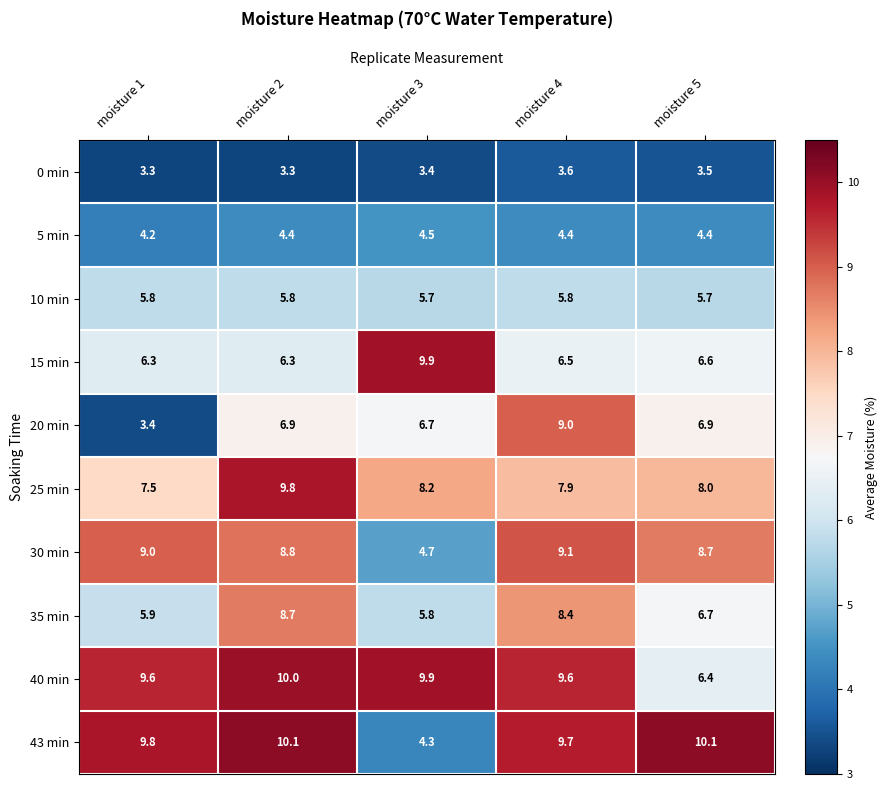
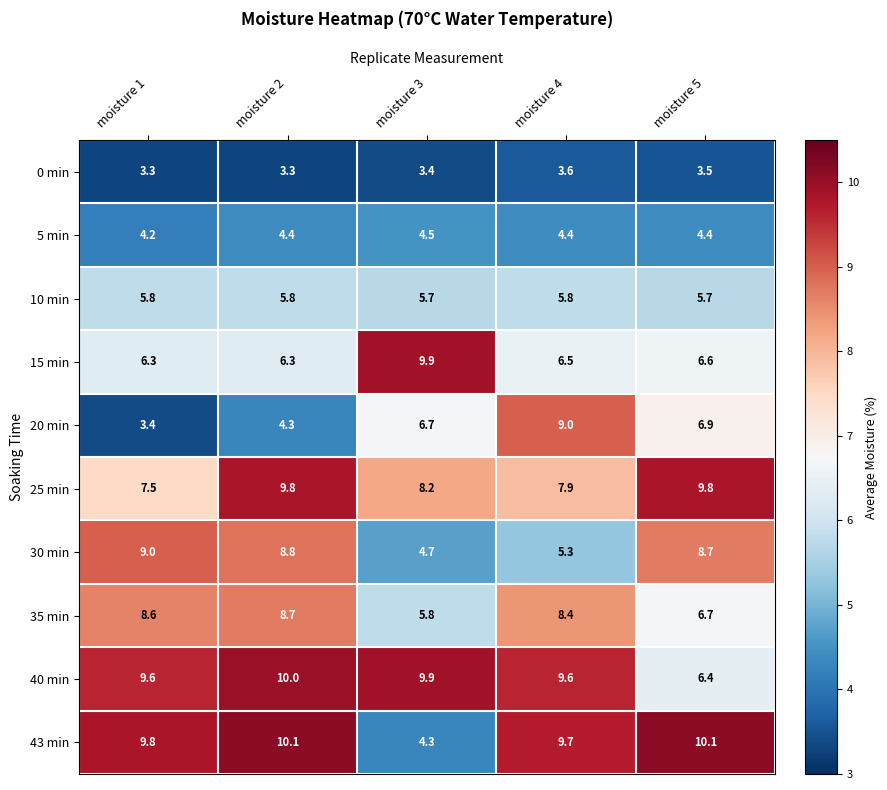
  {
    "0 min": {
      "moisture 1": 3.3,
      "moisture 2": 3.3,
      "moisture 3": 3.4,
      "moisture 4": 3.6,
      "moisture 5": 3.5
    },
    "5 min": {
      "moisture 1": 4.2,
      "moisture 2": 4.4,
      "moisture 3": 4.5,
      "moisture 4": 4.4,
      "moisture 5": 4.4
    },
    "10 min": {
      "moisture 1": 5.8,
      "moisture 2": 5.8,
      "moisture 3": 5.7,
      "moisture 4": 5.8,
      "moisture 5": 5.7
    },
    "15 min": {
      "moisture 1": 6.3,
      "moisture 2": 6.3,
      "moisture 3": 9.9,
      "moisture 4": 6.5,
      "moisture 5": 6.6
    },
    "20 min": {
      "moisture 1": 3.4,
-     "moisture 2": 6.9,
+     "moisture 2": 4.3,
      "moisture 3": 6.7,
      "moisture 4": 9.0,
      "moisture 5": 6.9
    },
    "25 min": {
      "moisture 1": 7.5,
      "moisture 2": 9.8,
      "moisture 3": 8.2,
      "moisture 4": 7.9,
-     "moisture 5": 8.0
+     "moisture 5": 9.8
    },
    "30 min": {
      "moisture 1": 9.0,
      "moisture 2": 8.8,
      "moisture 3": 4.7,
-     "moisture 4": 9.1,
+     "moisture 4": 5.3,
      "moisture 5": 8.7
    },
    "35 min": {
-     "moisture 1": 5.9,
+     "moisture 1": 8.6,
      "moisture 2": 8.7,
      "moisture 3": 5.8,
      "moisture 4": 8.4,
      "moisture 5": 6.7
    },
    "40 min": {
      "moisture 1": 9.6,
      "moisture 2": 10.0,
      "moisture 3": 9.9,
      "moisture 4": 9.6,
      "moisture 5": 6.4
    },
    "43 min": {
      "moisture 1": 9.8,
      "moisture 2": 10.1,
      "moisture 3": 4.3,
      "moisture 4": 9.7,
      "moisture 5": 10.1
    }
  }
